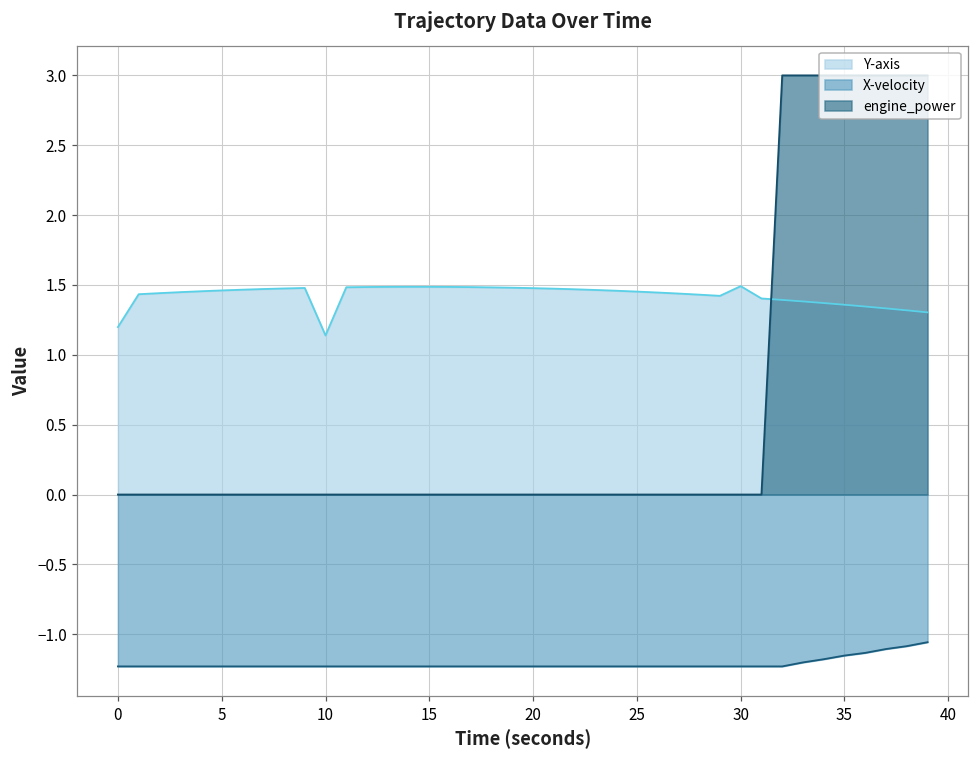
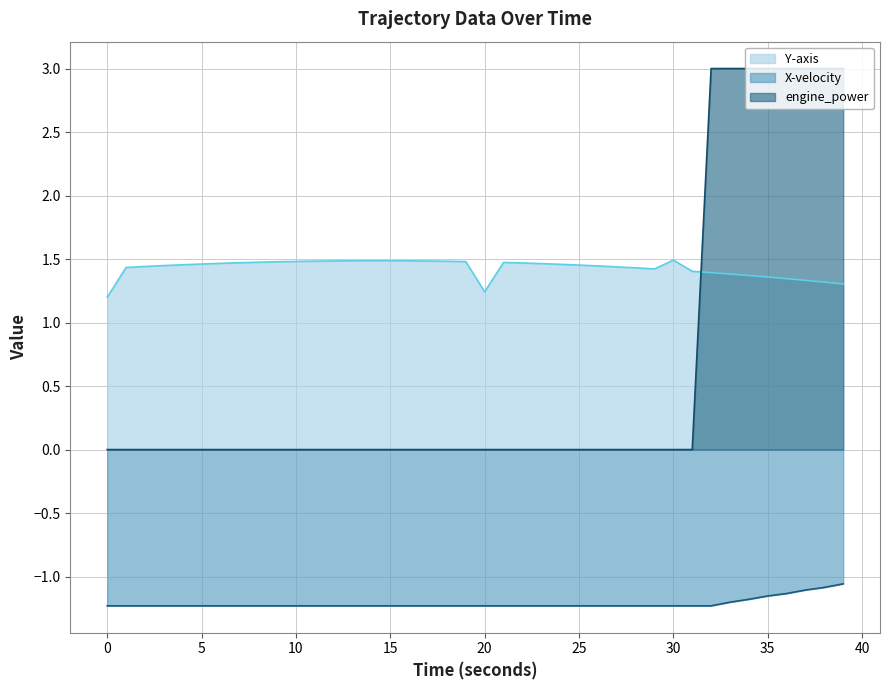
  {
    "Y-axis": {
      "0": 1.20,
      "5": 1.46,
-     "10": 1.14,
+     "10": 1.48,
      "15": 1.49,
-     "20": 1.48,
+     "20": 1.24,
      "25": 1.45,
      "30": 1.49,
      "35": 1.36
    }
  }
